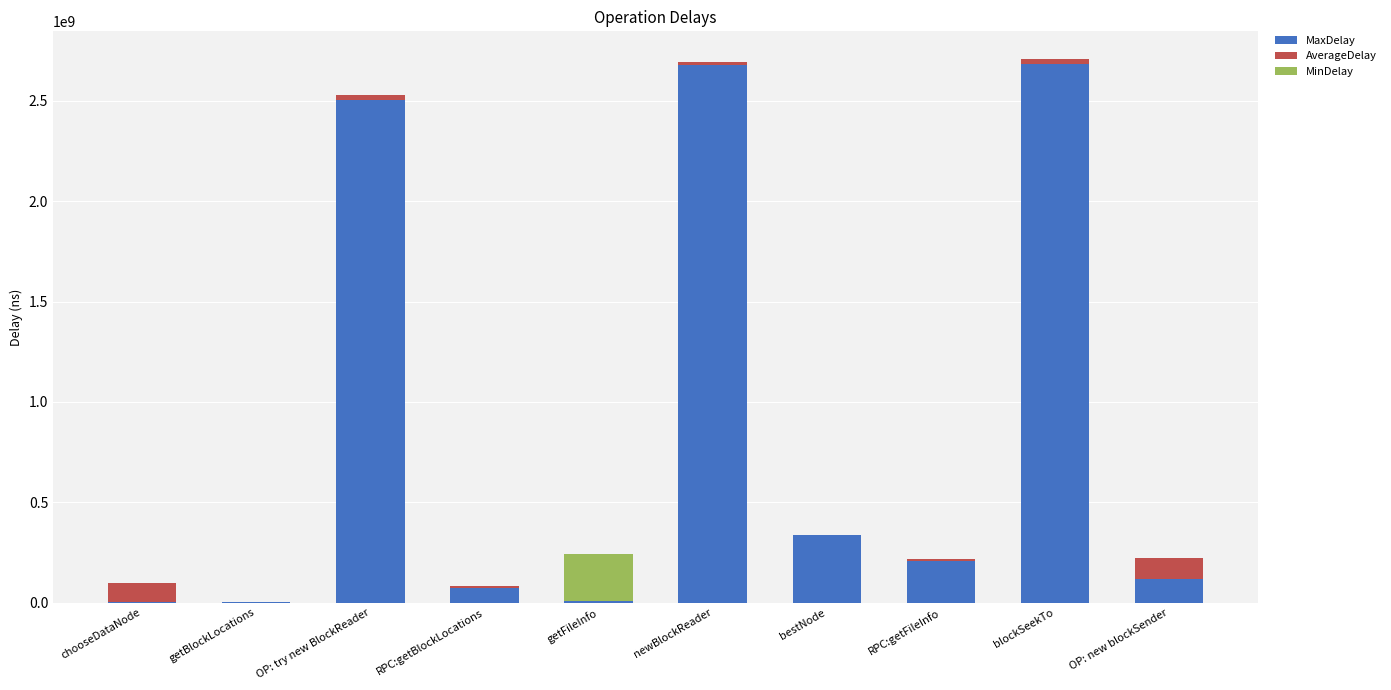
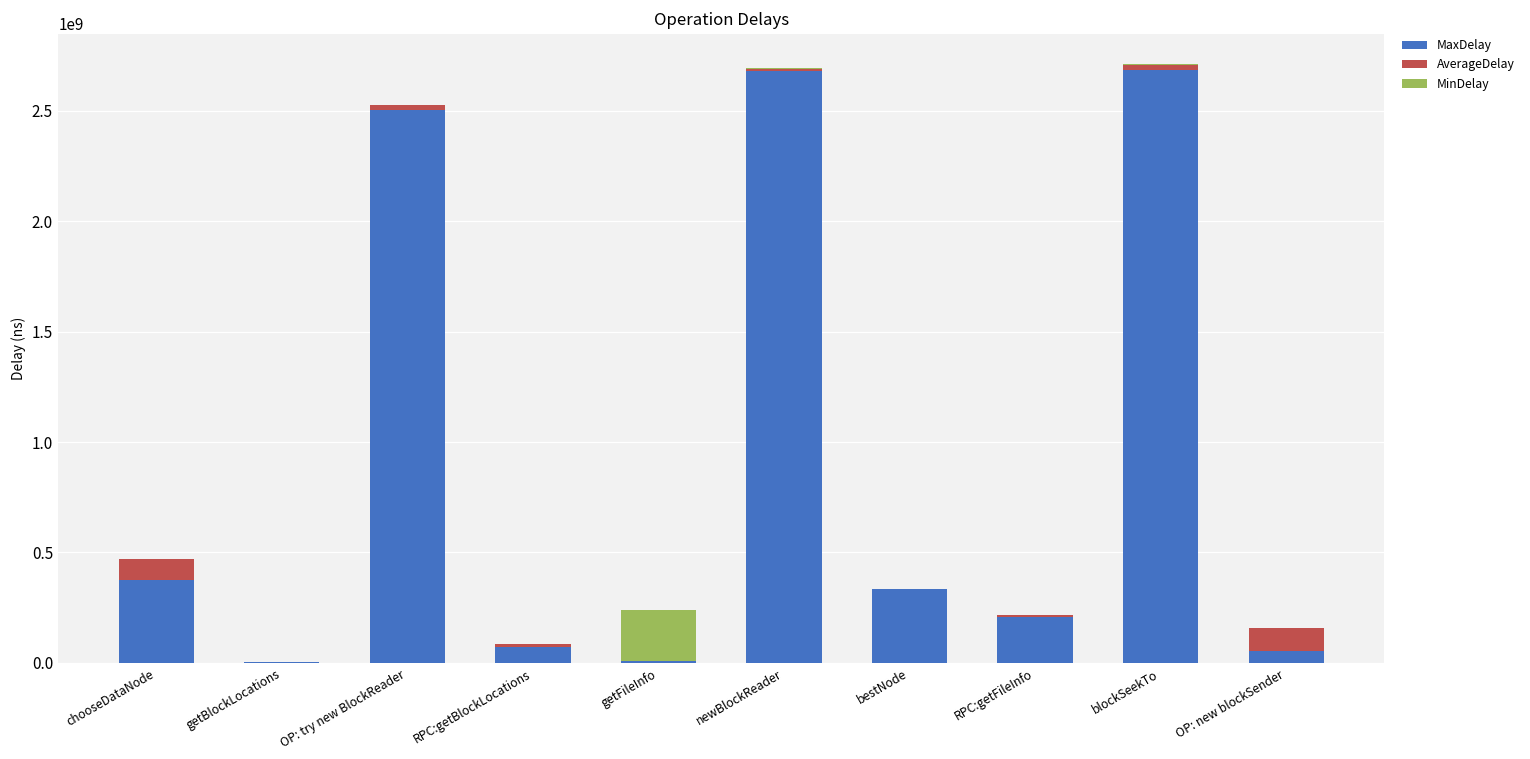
  {
    "MaxDelay": {
-     "chooseDataNode": 10000000,
+     "chooseDataNode": 370000000,
      "OP: try new BlockReader": 2510000000,
      "RPC:getBlockLocations": 70000000,
      "newBlockReader": 2680000000,
      "bestNode": 340000000,
      "RPC:getFileInfo": 210000000,
      "blockSeekTo": 2680000000,
-     "OP: new blockSender": 120000000
+     "OP: new blockSender": 50000000
    },
    "AverageDelay": {
      "chooseDataNode": 90000000,
      "OP: try new BlockReader": 20000000,
      "newBlockReader": 10000000,
      "blockSeekTo": 20000000,
      "OP: new blockSender": 110000000
    },
    "MinDelay": {
      "chooseDataNode": 0,
      "getBlockLocations": 0,
      "getFileInfo": 230000000,
      "bestNode": 0,
      "OP: new blockSender": 0
    }
  }
